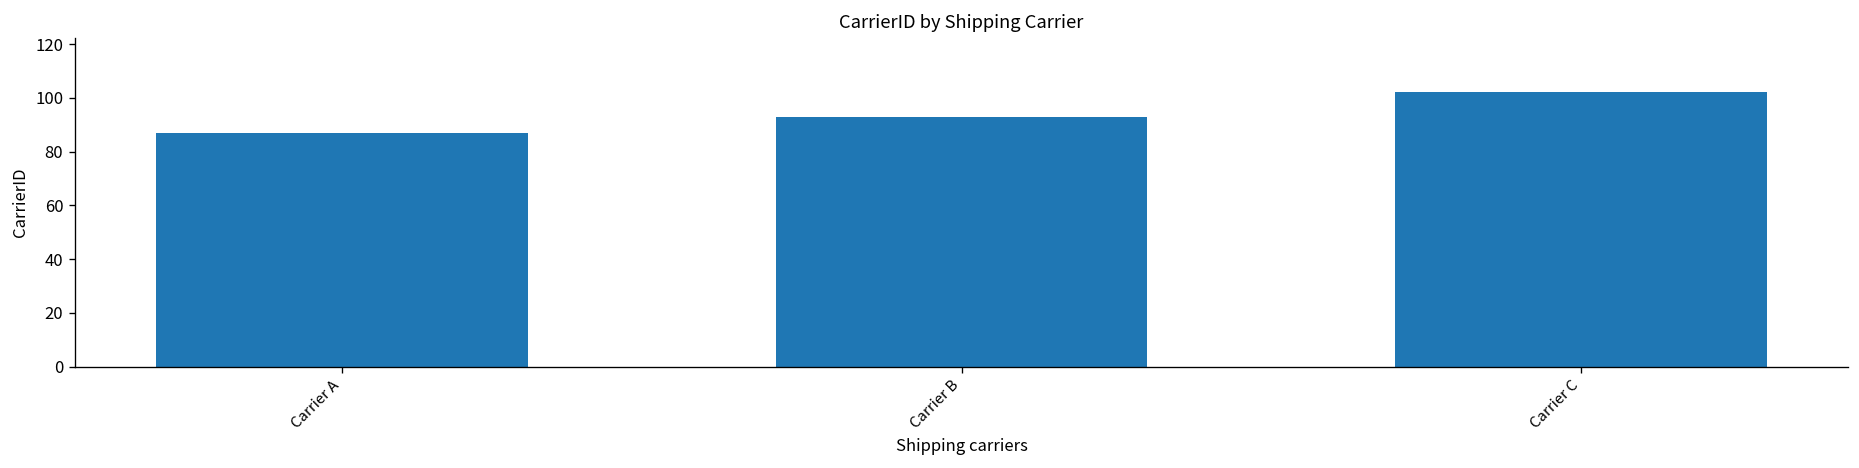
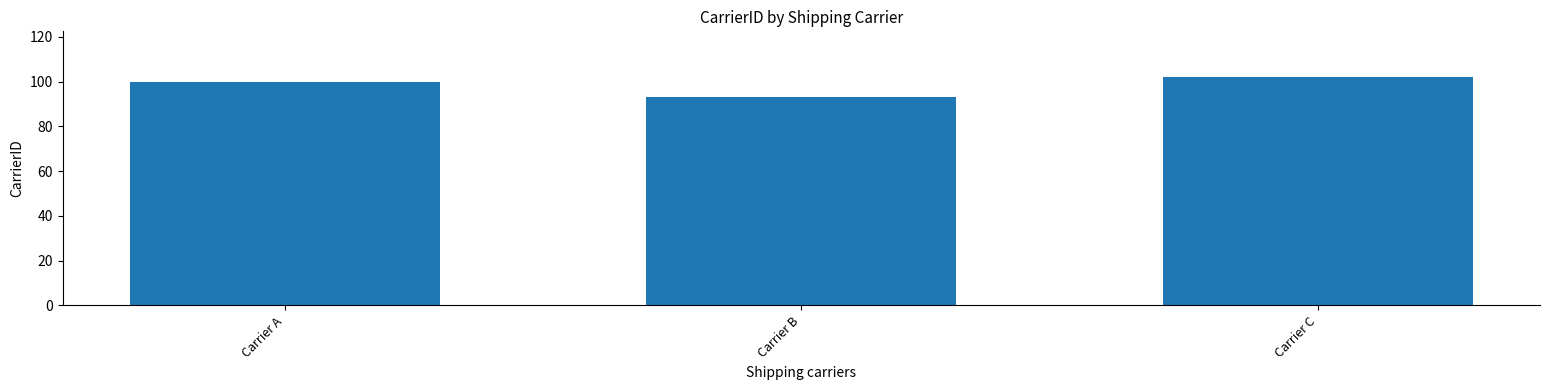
  {
-   "Carrier A": 87,
+   "Carrier A": 100,
    "Carrier B": 93,
    "Carrier C": 102
  }
